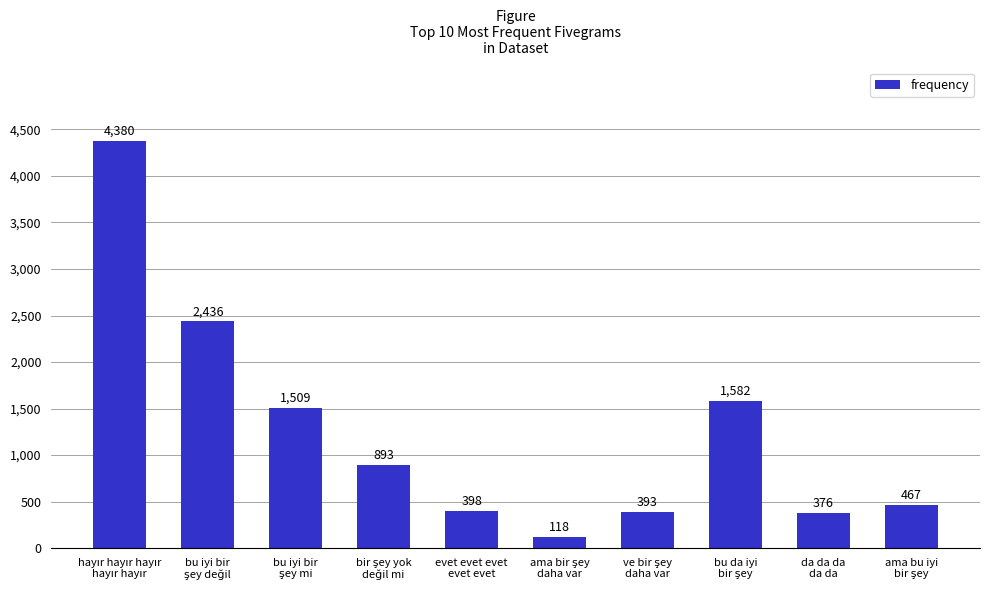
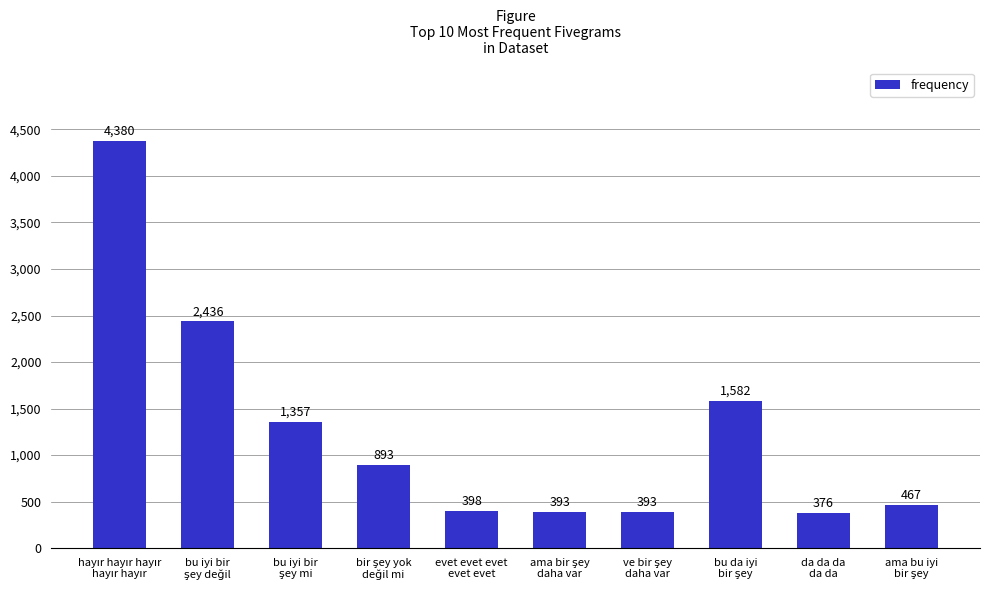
  {
    "hayır hayır hayır hayır hayır": "4,380",
    "bu iyi bir şey değil": "2,436",
-   "bu iyi bir şey mi": "1,509",
+   "bu iyi bir şey mi": "1,357",
    "bir şey yok değil mi": "893",
    "evet evet evet evet evet": "398",
-   "ama bir şey daha var": "118",
+   "ama bir şey daha var": "393",
    "ve bir şey daha var": "393",
    "bu da iyi bir şey": "1,582",
    "da da da da da": "376",
    "ama bu iyi bir şey": "467"
  }
